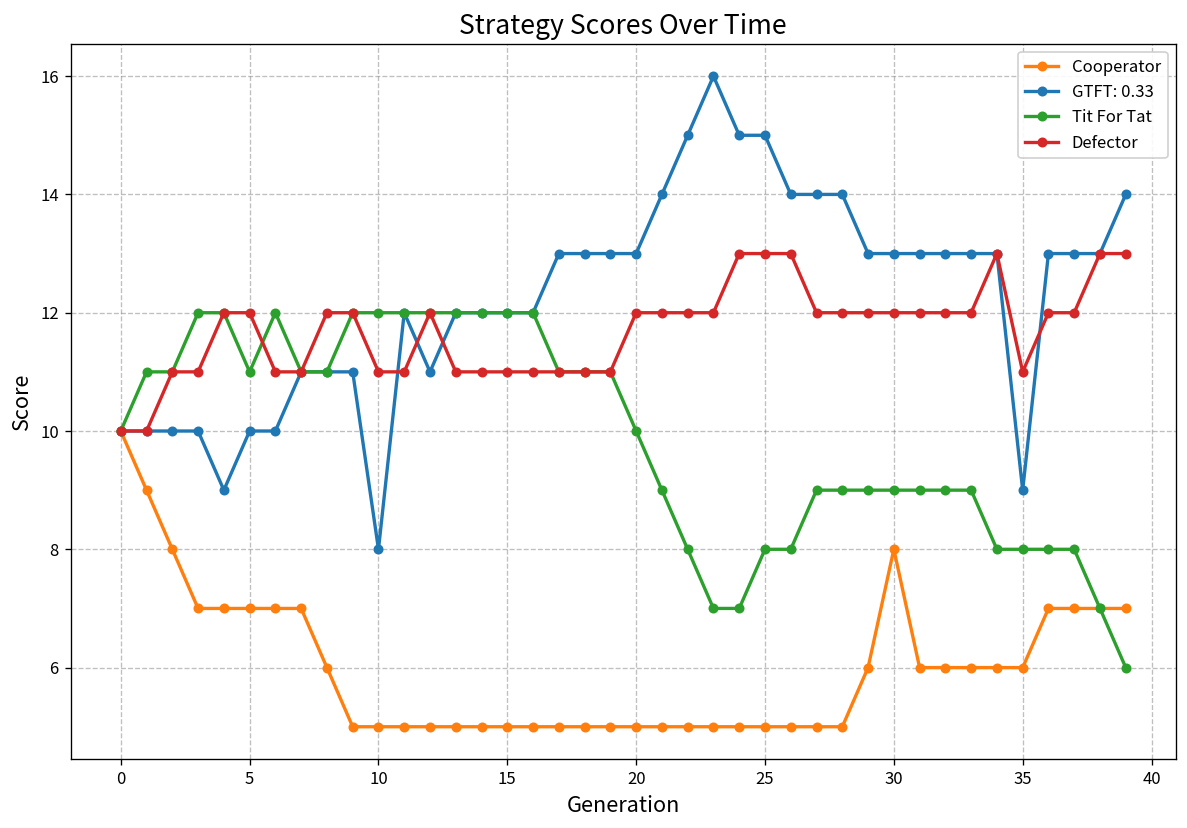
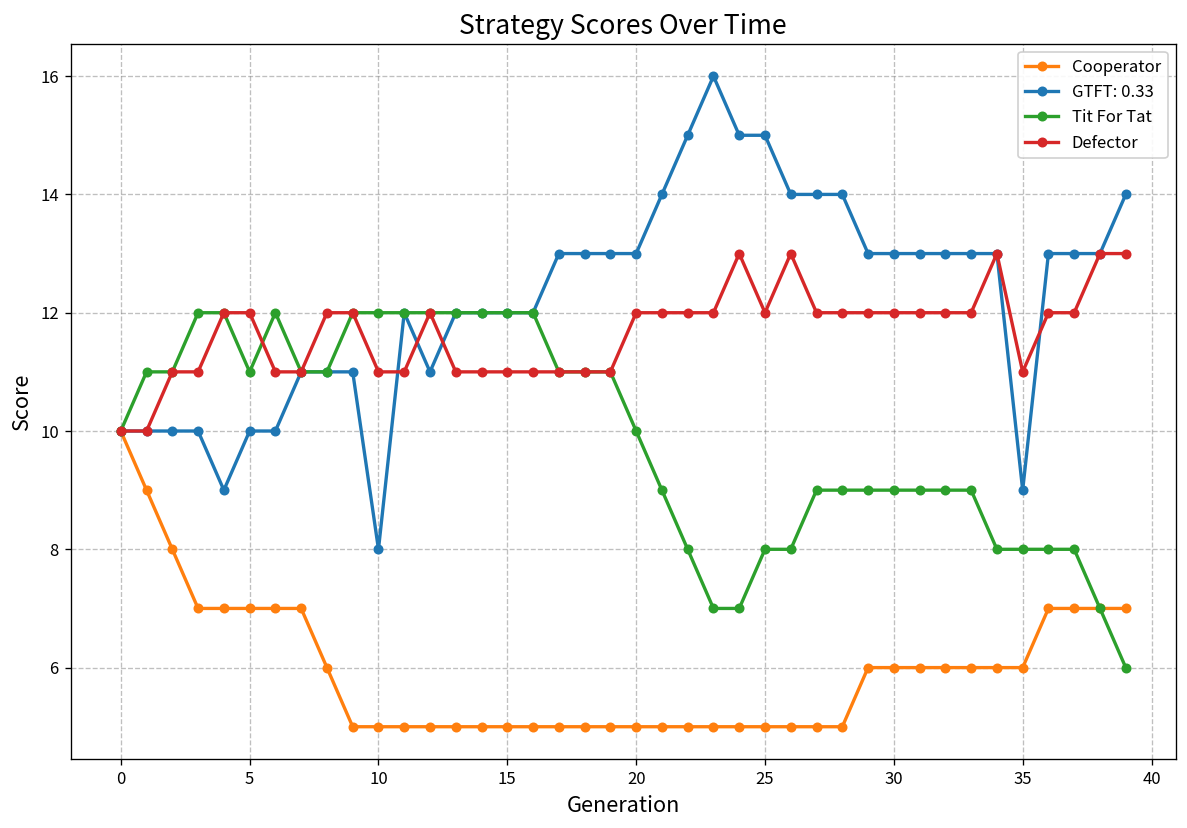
  {
    "Cooperator": {
      "5": 7,
      "10": 5,
      "15": 5,
      "20": 5,
      "25": 5,
-     "30": 8,
+     "30": 6,
      "35": 6
    },
    "GTFT: 0.33": {
      "5": 10,
      "10": 8,
      "20": 13,
      "25": 15,
      "30": 13,
      "35": 9
    },
    "Tit For Tat": {
      "5": 11,
      "10": 12,
      "20": 10,
      "25": 8,
      "30": 9,
      "35": 8
    },
    "Defector": {
      "5": 12,
      "10": 11,
      "15": 11,
      "20": 12,
-     "25": 13,
+     "25": 12,
      "30": 12,
      "35": 11
    }
  }
